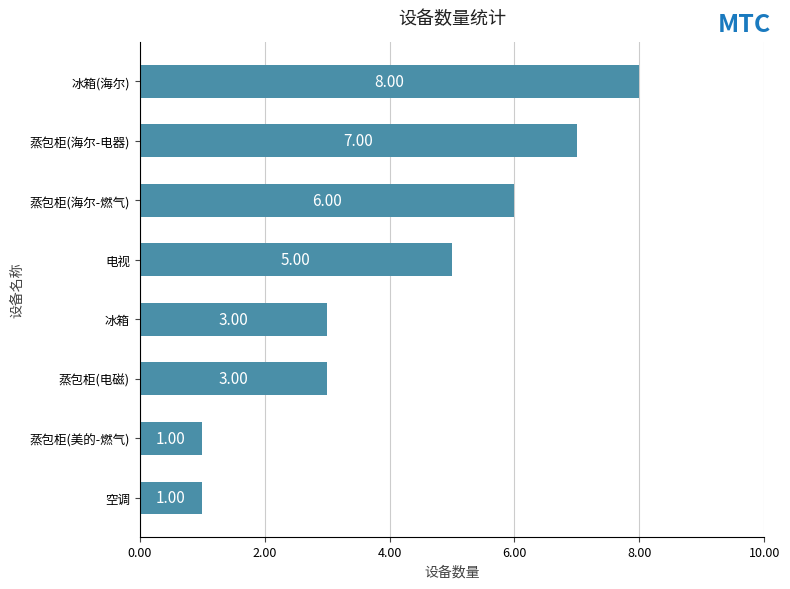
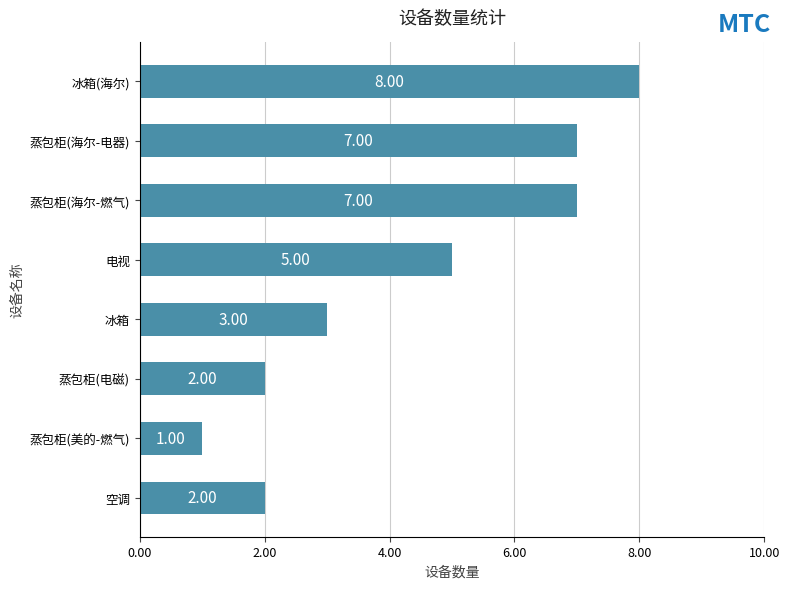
  {
    "冰箱(海尔)": 8.00,
    "蒸包柜(海尔-电器)": 7.00,
-   "蒸包柜(海尔-燃气)": 6.00,
+   "蒸包柜(海尔-燃气)": 7.00,
    "电视": 5.00,
    "冰箱": 3.00,
-   "蒸包柜(电磁)": 3.00,
+   "蒸包柜(电磁)": 2.00,
    "蒸包柜(美的-燃气)": 1.00,
-   "空调": 1.00
+   "空调": 2.00
  }
